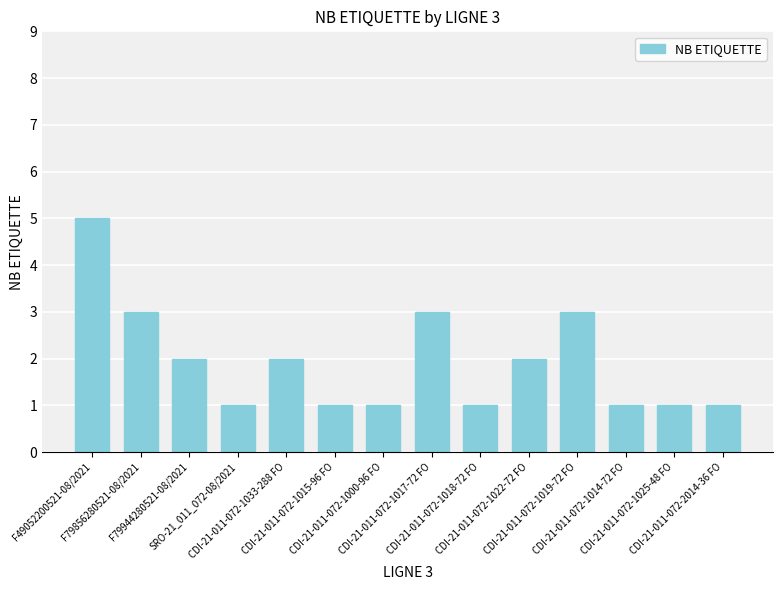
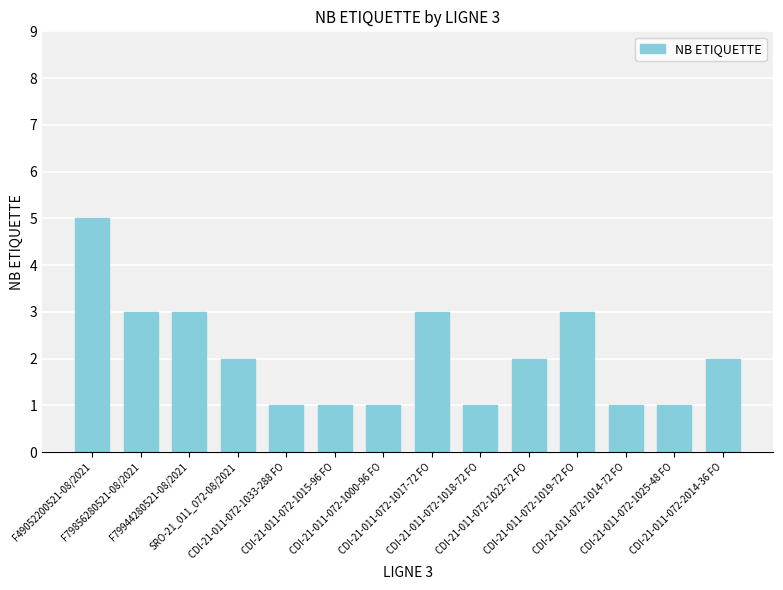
  {
    "F49052200521-08/2021": 5,
    "F79856280521-08/2021": 3,
-   "F79944280521-08/2021": 2,
-   "SRO-21_011_072-08/2021": 1,
-   "CDI-21-011-072-1033-288 FO": 2,
+   "F79944280521-08/2021": 3,
+   "SRO-21_011_072-08/2021": 2,
+   "CDI-21-011-072-1033-288 FO": 1,
    "CDI-21-011-072-1015-96 FO": 1,
    "CDI-21-011-072-1000-96 FO": 1,
    "CDI-21-011-072-1017-72 FO": 3,
    "CDI-21-011-072-1018-72 FO": 1,
    "CDI-21-011-072-1022-72 FO": 2,
    "CDI-21-011-072-1019-72 FO": 3,
    "CDI-21-011-072-1014-72 FO": 1,
    "CDI-21-011-072-1025-48 FO": 1,
-   "CDI-21-011-072-2014-36 FO": 1
+   "CDI-21-011-072-2014-36 FO": 2
  }
